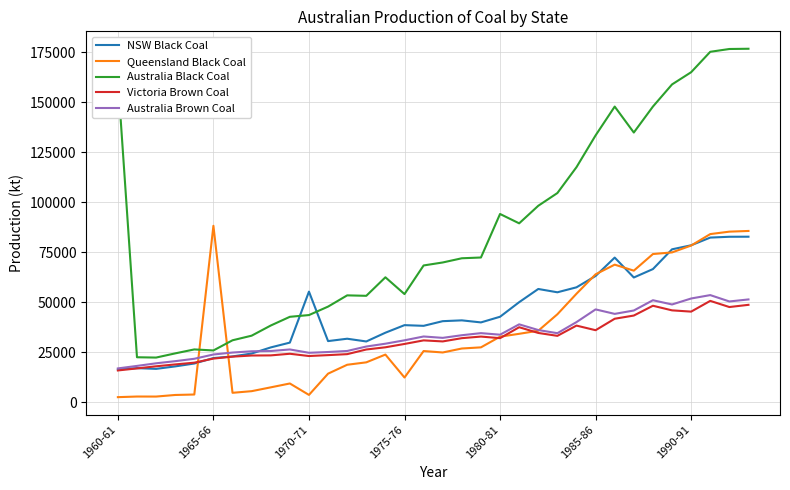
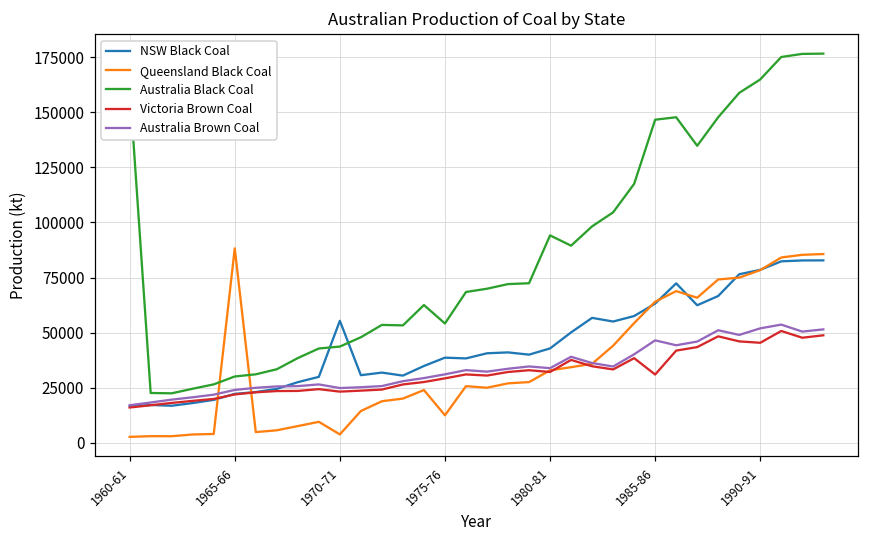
  {
    "NSW Black Coal": {
      "1970-71": 55000,
      "1975-76": 39000,
      "1980-81": 43000
    },
    "Queensland Black Coal": {
      "1960-61": 3000,
      "1965-66": 88000,
      "1970-71": 4000,
      "1975-76": 12000
    },
    "Australia Black Coal": {
-     "1965-66": 26000,
+     "1965-66": 30000,
      "1970-71": 44000,
      "1975-76": 54000,
      "1980-81": 94000,
-     "1985-86": 133000,
+     "1985-86": 147000,
      "1990-91": 165000
    },
    "Victoria Brown Coal": {
      "1970-71": 23000,
      "1975-76": 29000,
-     "1985-86": 36000,
+     "1985-86": 31000,
      "1990-91": 45000
    },
    "Australia Brown Coal": {
      "1965-66": 24000,
      "1970-71": 25000,
      "1975-76": 31000,
      "1985-86": 46000,
      "1990-91": 52000
    }
  }
